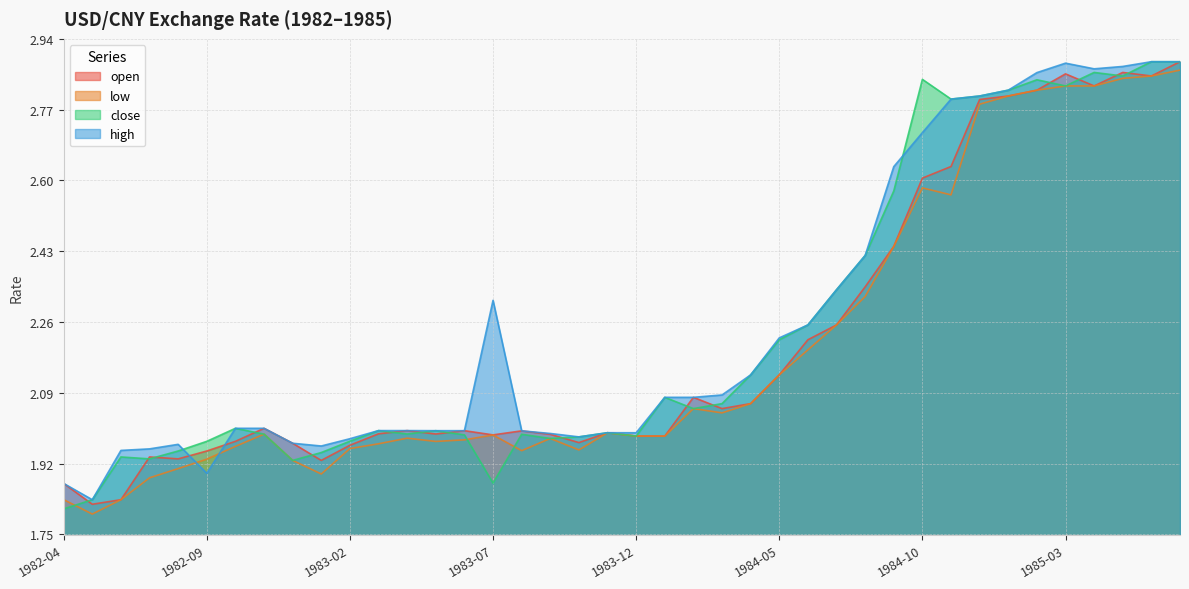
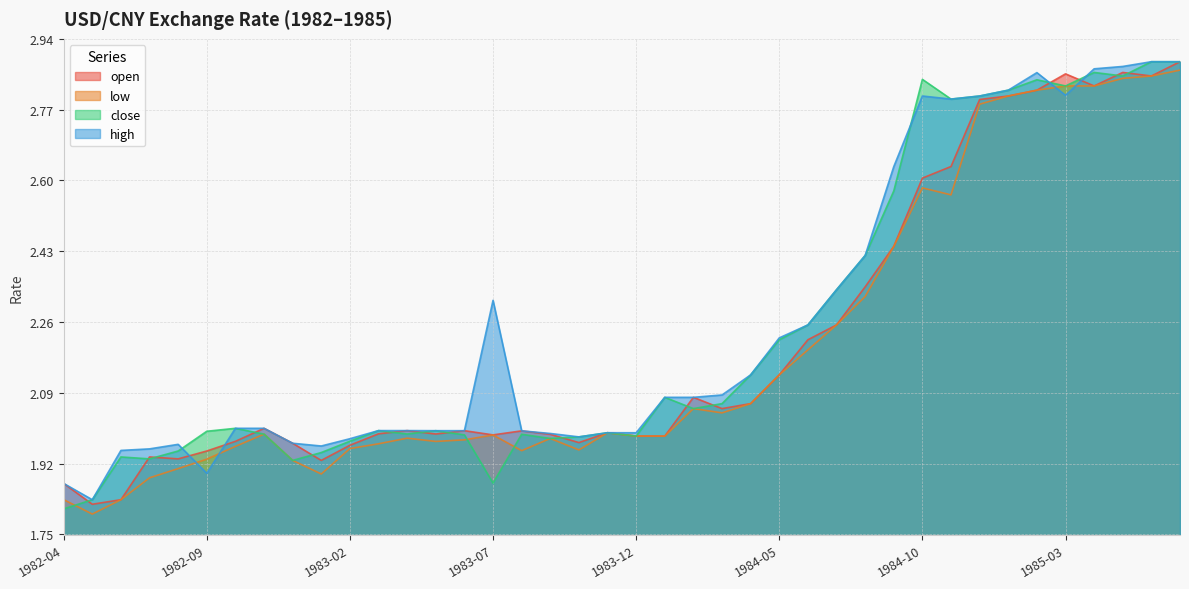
  {
    "close": {
      "1982-04": 1.81,
-     "1982-09": 1.97,
+     "1982-09": 2.00,
      "1983-07": 1.87,
      "1984-10": 2.84
    },
    "high": {
      "1982-09": 1.90,
      "1983-07": 2.31,
      "1983-12": 1.99,
-     "1984-10": 2.71,
-     "1985-03": 2.88
+     "1984-10": 2.80,
+     "1985-03": 2.80
    }
  }
